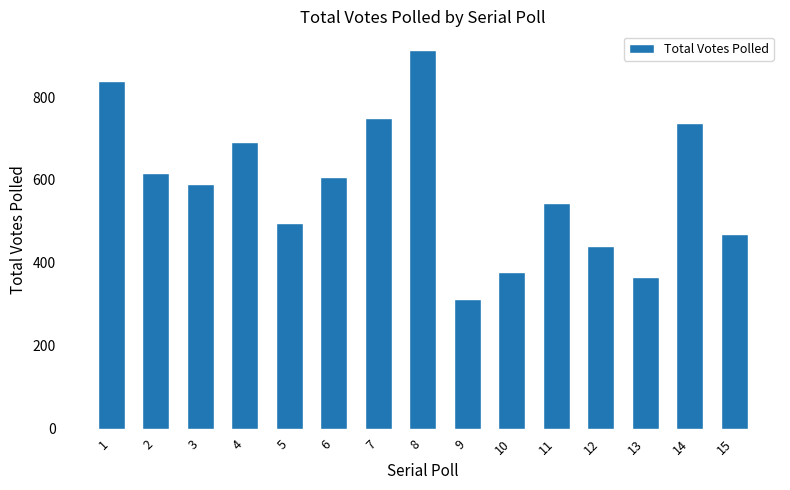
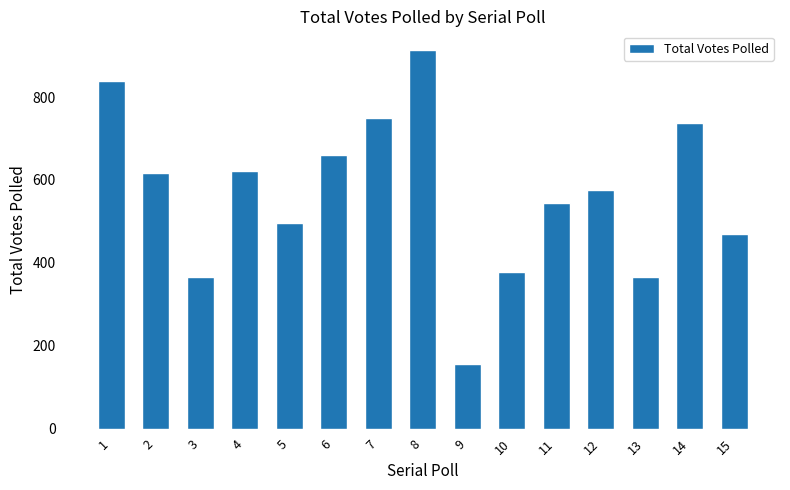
  {
    "1": 840,
    "2": 620,
-   "3": 590,
-   "4": 690,
+   "3": 370,
+   "4": 620,
    "5": 500,
-   "6": 610,
+   "6": 660,
    "7": 750,
    "8": 910,
-   "9": 310,
+   "9": 160,
    "10": 380,
    "11": 550,
-   "12": 440,
+   "12": 580,
    "13": 370,
    "14": 740,
    "15": 470
  }
